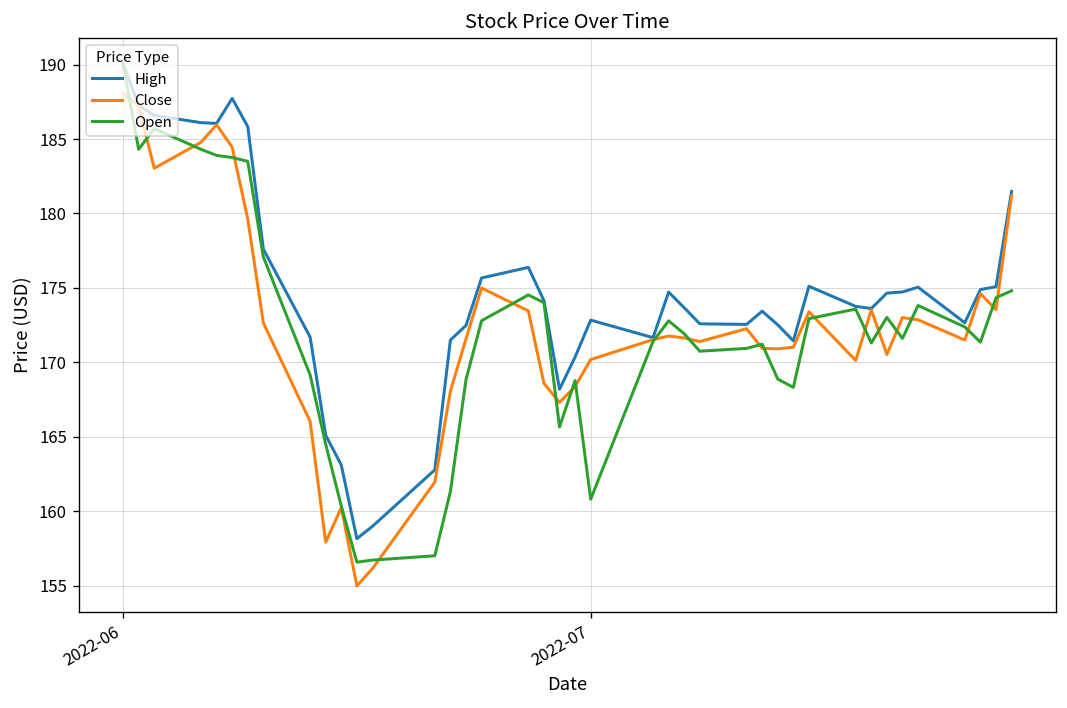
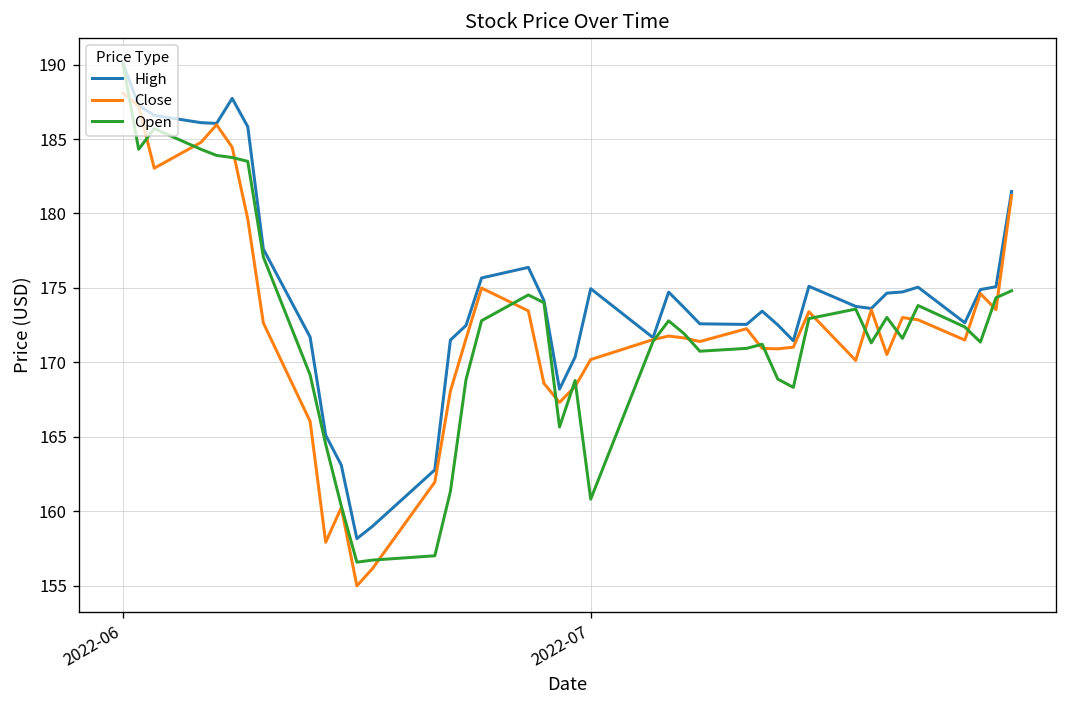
  {
    "High": {
-     "2022-07": 172.8
+     "2022-07": 175.0
    },
    "Close": {
      "2022-07": 170.2
    },
    "Open": {
      "2022-07": 160.8
    }
  }
